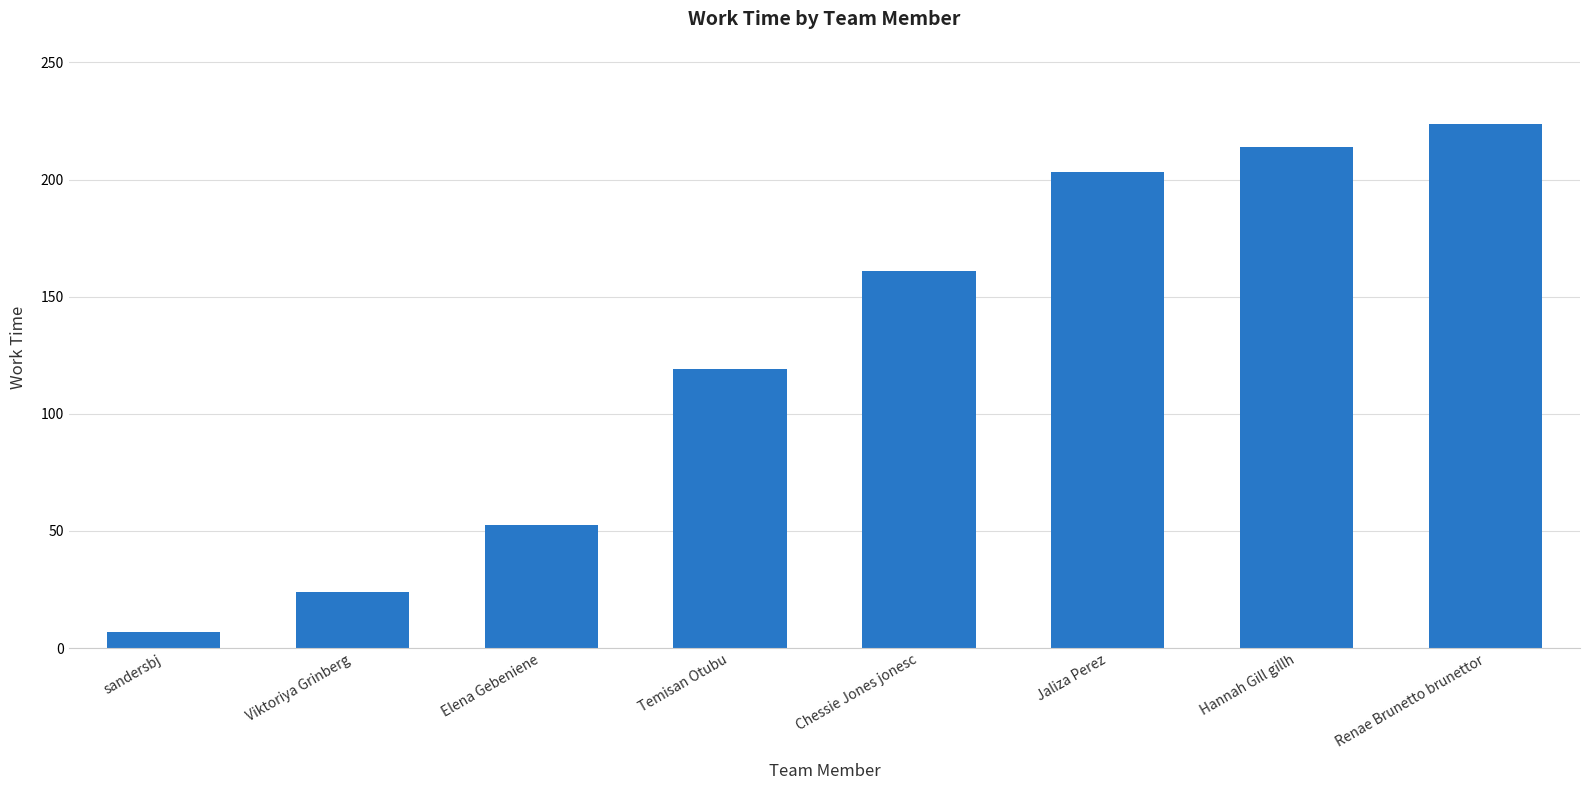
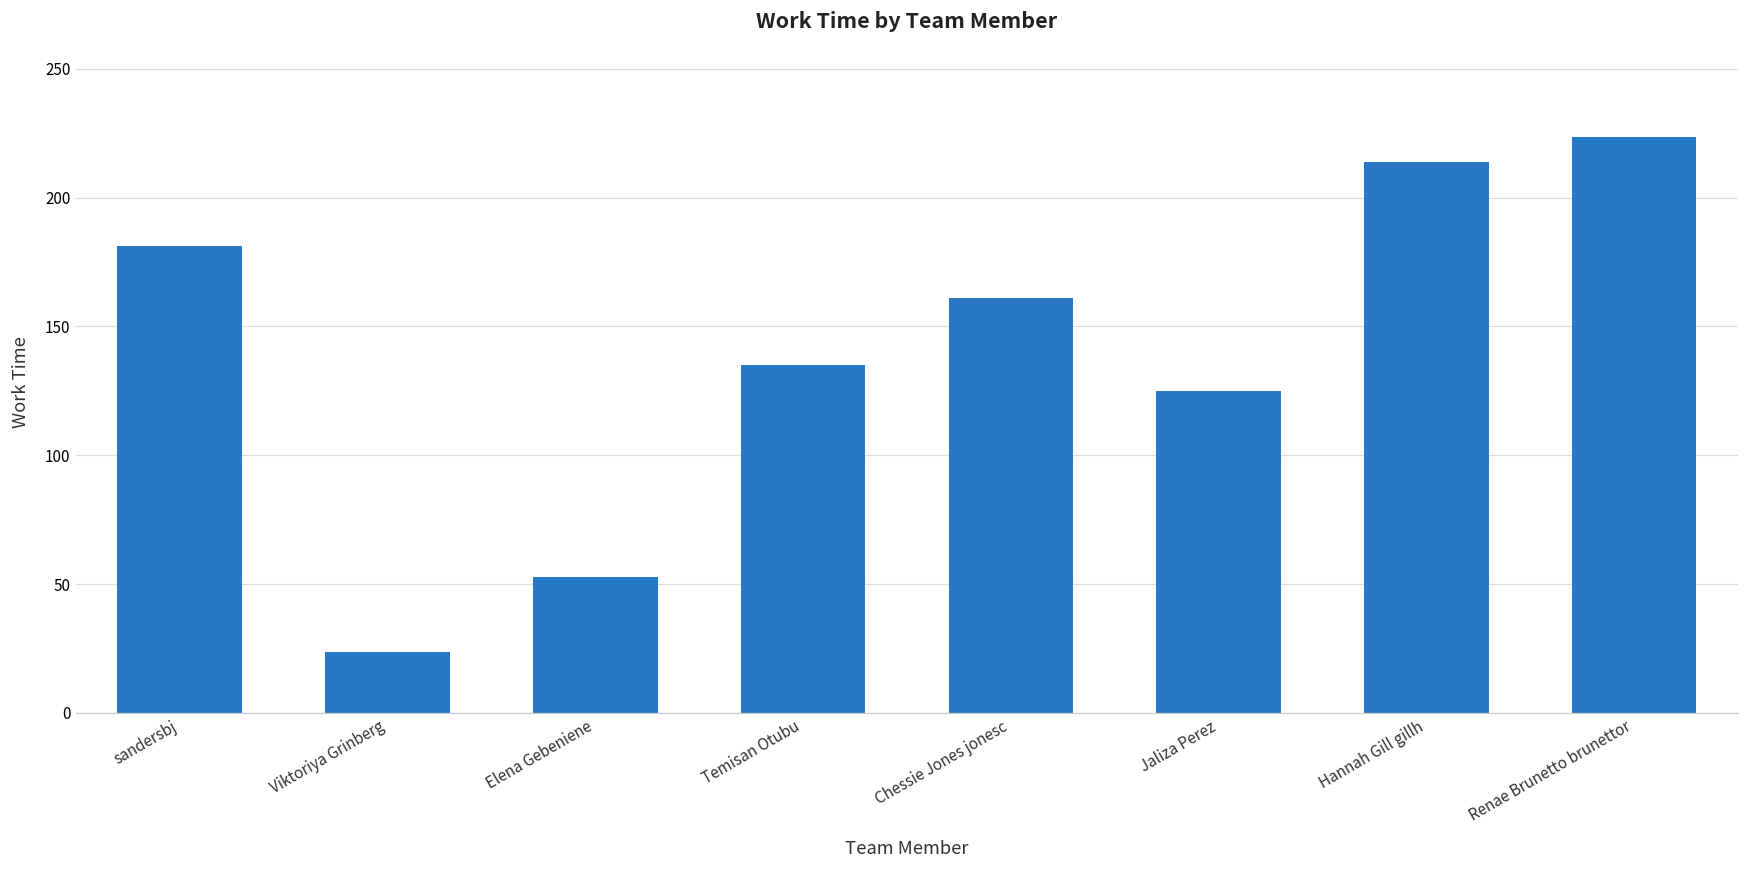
  {
-   "sandersbj": 7,
+   "sandersbj": 181,
    "Viktoriya Grinberg": 24,
    "Elena Gebeniene": 53,
-   "Temisan Otubu": 119,
+   "Temisan Otubu": 135,
    "Chessie Jones jonesc": 161,
-   "Jaliza Perez": 203,
+   "Jaliza Perez": 125,
    "Hannah Gill gillh": 214,
    "Renae Brunetto brunettor": 224
  }
